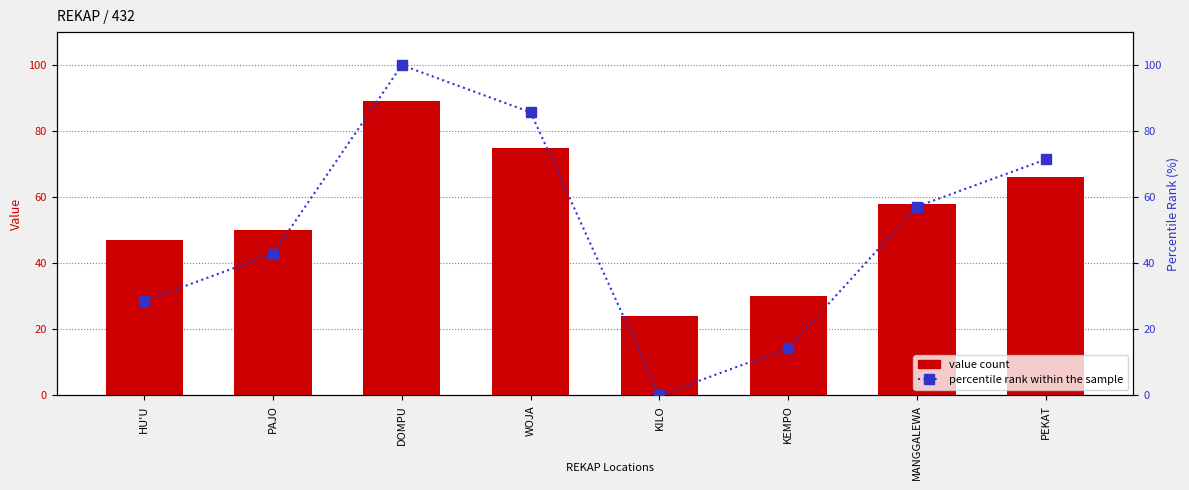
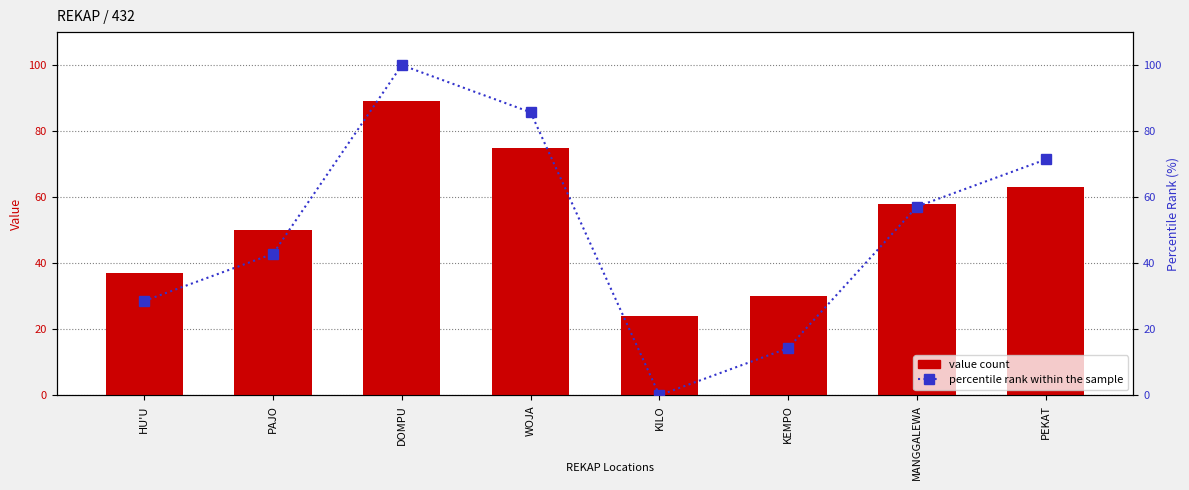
  {
    "value count": {
-     "HU'U": 47,
+     "HU'U": 37,
      "PAJO": 50,
      "DOMPU": 89,
      "WOJA": 75,
      "KILO": 24,
      "KEMPO": 30,
-     "PEKAT": 66
+     "PEKAT": 63
    },
    "percentile rank within the sample": {
      "HU'U": 29,
      "PAJO": 43,
      "DOMPU": 100,
      "WOJA": 86,
      "KILO": 0,
      "KEMPO": 14,
      "PEKAT": 71
    }
  }
